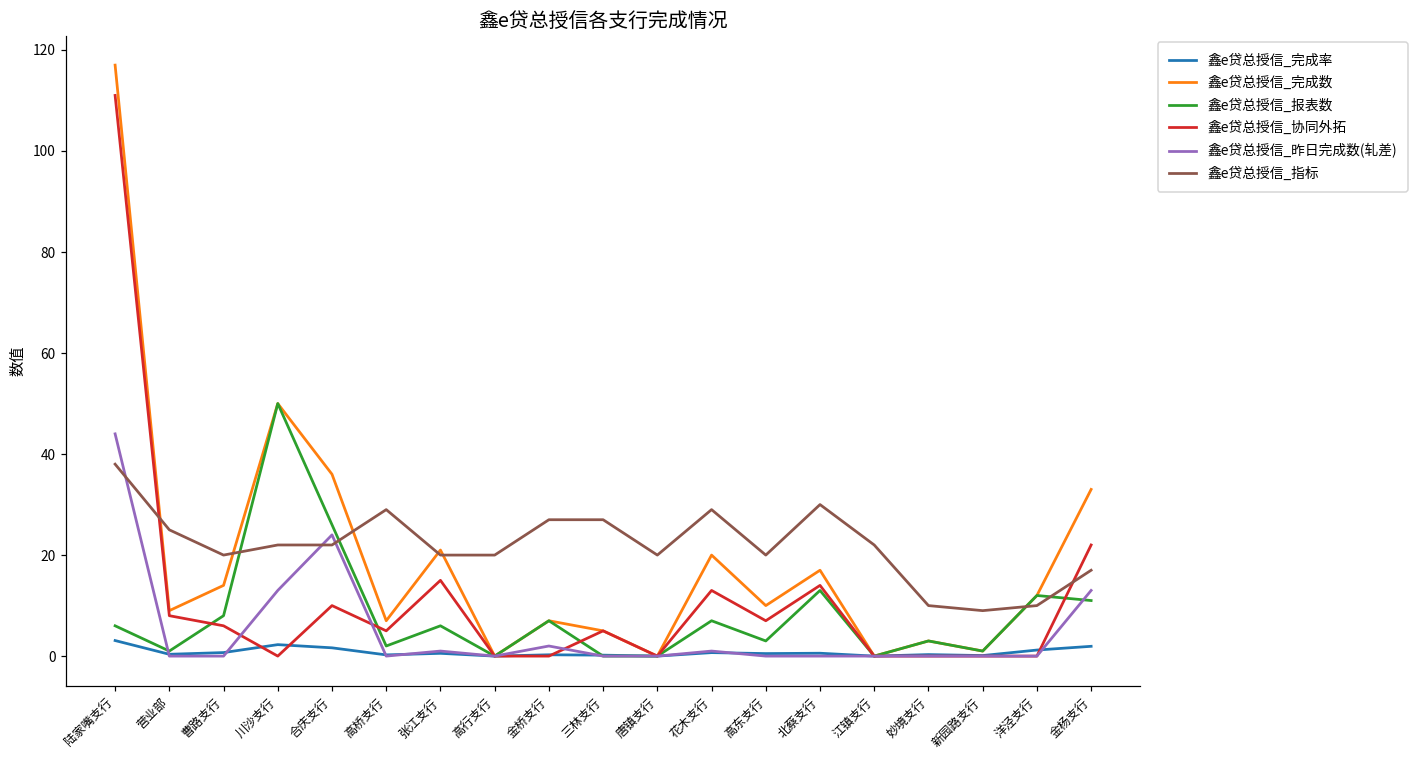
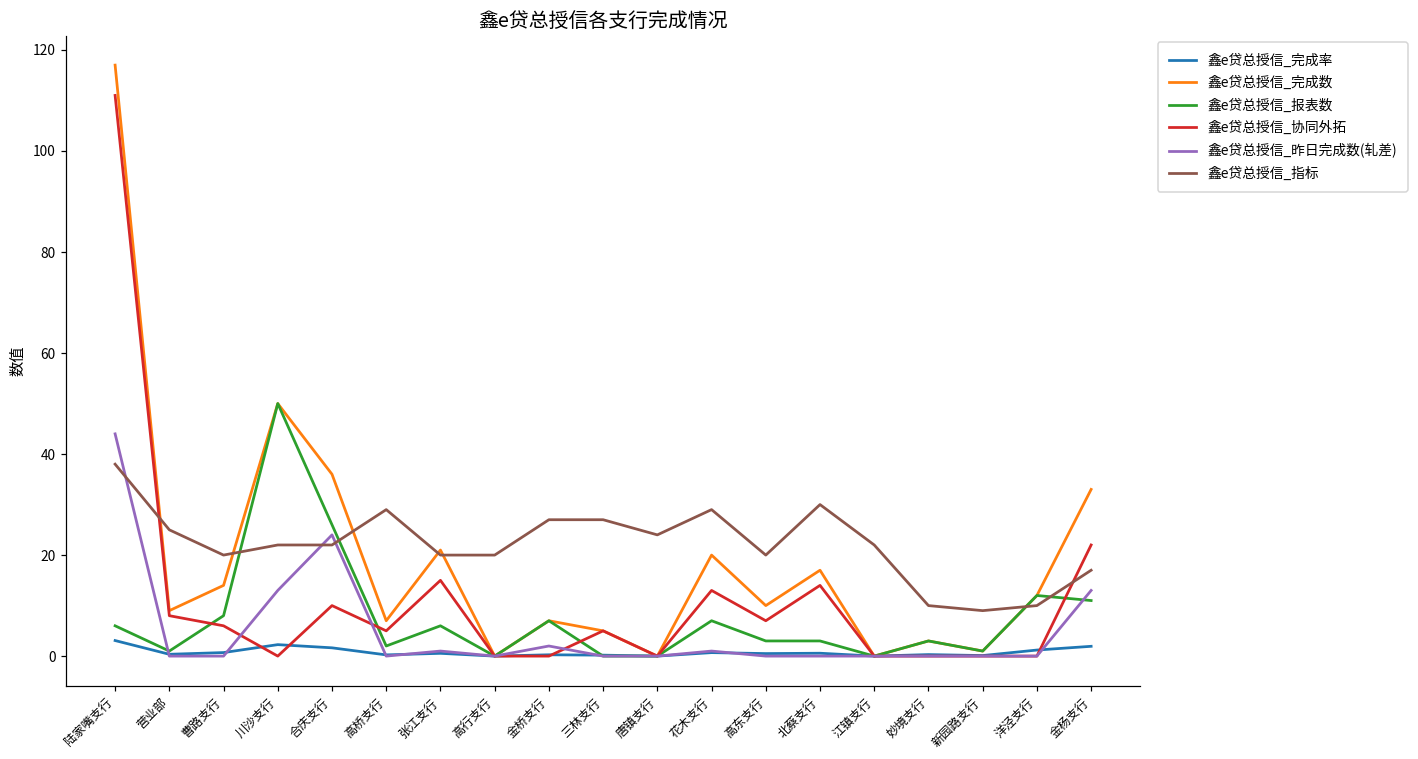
  {
    "鑫e贷总授信_完成率": {
      "陆家嘴支行": 3,
      "曹路支行": 1,
      "川沙支行": 2,
      "合庆支行": 2,
      "北蔡支行": 1,
      "洋泾支行": 1,
      "金杨支行": 2
    },
    "鑫e贷总授信_完成数": {
      "陆家嘴支行": 117,
      "营业部": 9,
      "曹路支行": 14,
      "合庆支行": 36,
      "高桥支行": 7,
      "张江支行": 21,
      "花木支行": 20,
      "高东支行": 10,
      "北蔡支行": 17,
      "金杨支行": 33
    },
    "鑫e贷总授信_报表数": {
      "陆家嘴支行": 6,
      "营业部": 1,
      "曹路支行": 8,
      "合庆支行": 26,
      "高桥支行": 2,
      "张江支行": 6,
      "花木支行": 7,
      "高东支行": 3,
-     "北蔡支行": 13,
+     "北蔡支行": 3,
      "金杨支行": 11
    },
    "鑫e贷总授信_协同外拓": {
      "陆家嘴支行": 111,
      "营业部": 8,
      "曹路支行": 6,
      "川沙支行": 0,
      "合庆支行": 10,
      "高桥支行": 5,
      "张江支行": 15,
      "花木支行": 13,
      "高东支行": 7,
      "北蔡支行": 14,
      "金杨支行": 22
    },
    "鑫e贷总授信_昨日完成数(轧差)": {
      "陆家嘴支行": 44,
      "曹路支行": 0,
      "川沙支行": 13,
      "合庆支行": 24,
      "金桥支行": 2,
      "北蔡支行": 0,
      "金杨支行": 13
    },
    "鑫e贷总授信_指标": {
      "陆家嘴支行": 38,
      "营业部": 25,
      "曹路支行": 20,
      "川沙支行": 22,
      "合庆支行": 22,
      "高桥支行": 29,
      "张江支行": 20,
      "高行支行": 20,
      "金桥支行": 27,
      "三林支行": 27,
-     "唐镇支行": 20,
+     "唐镇支行": 24,
      "花木支行": 29,
      "高东支行": 20,
      "北蔡支行": 30,
      "江镇支行": 22,
      "妙境支行": 10,
      "新园路支行": 9,
      "洋泾支行": 10,
      "金杨支行": 17
    }
  }
